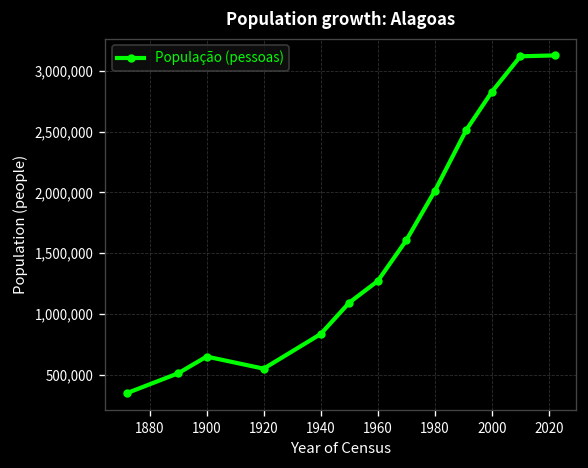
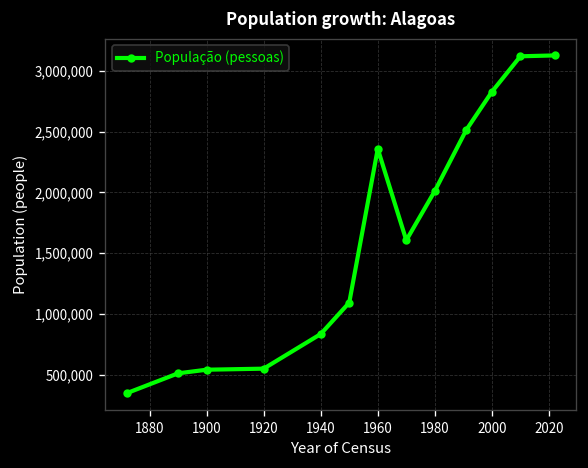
  {
-   "1900": "650,000",
+   "1900": "540,000",
    "1920": "550,000",
    "1940": "830,000",
-   "1960": "1,270,000",
+   "1960": "2,360,000",
    "1980": "2,010,000",
    "2000": "2,830,000"
  }
